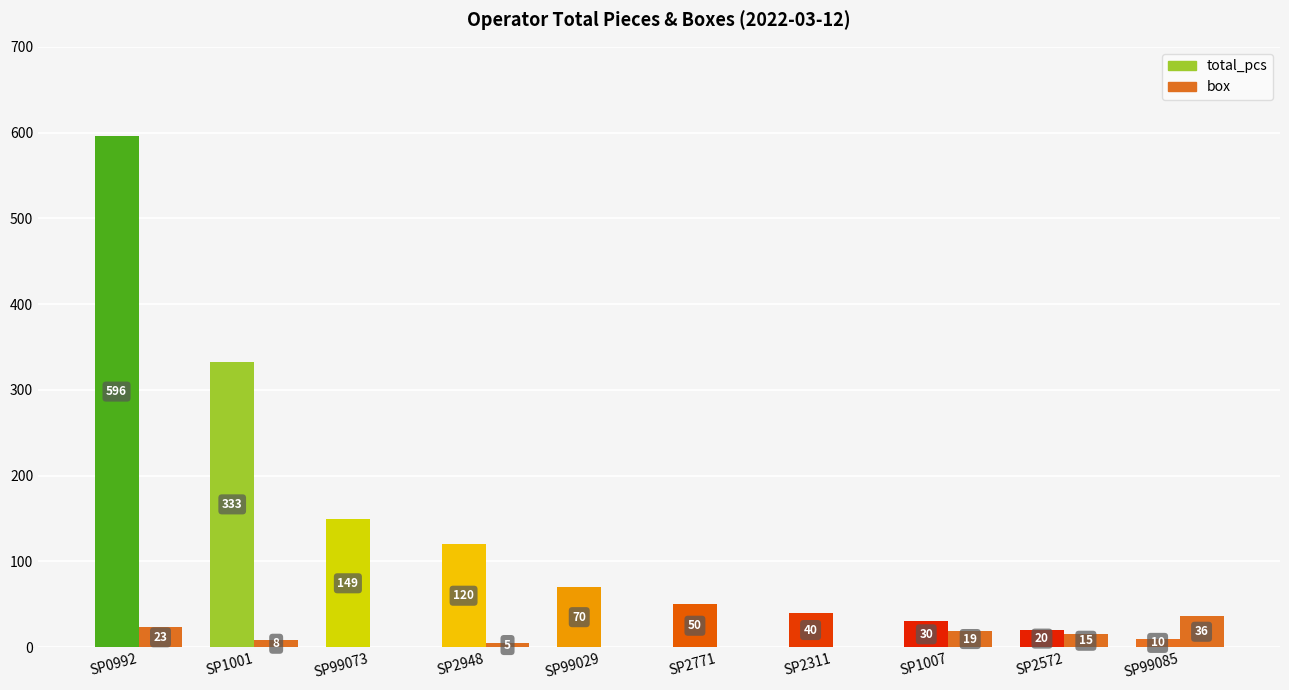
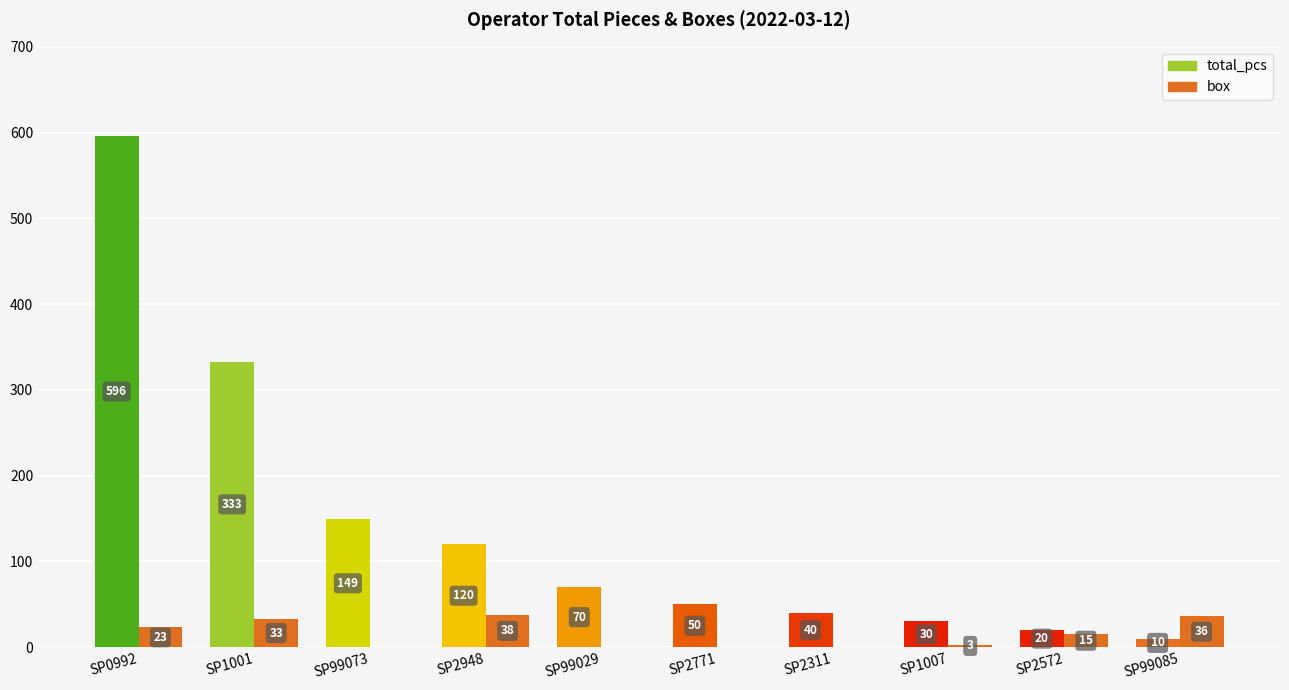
  {
    "box": {
-     "SP1001": 8,
-     "SP2948": 5,
-     "SP1007": 19
+     "SP1001": 33,
+     "SP2948": 38,
+     "SP1007": 3
    }
  }
